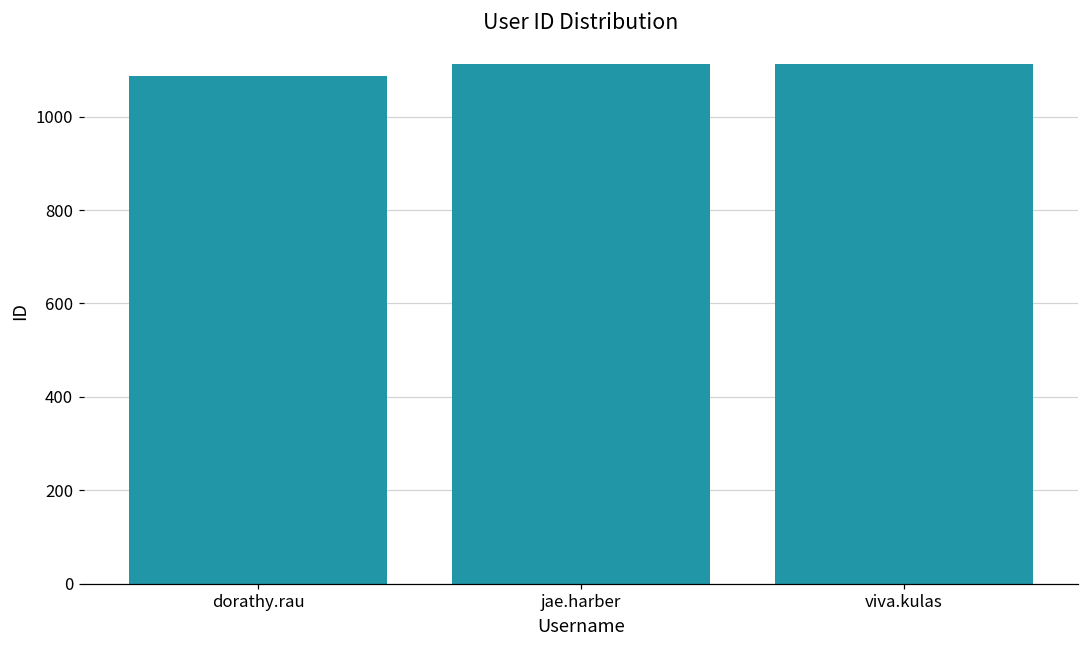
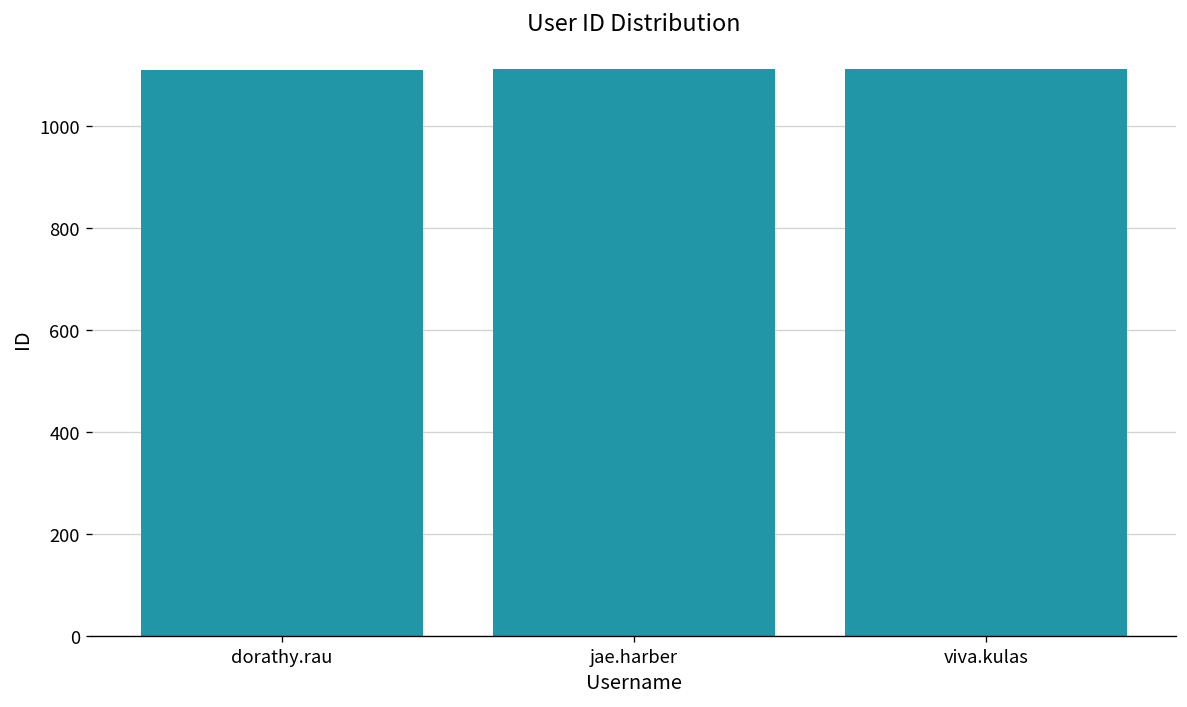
  {
-   "dorathy.rau": 1090,
+   "dorathy.rau": 1110,
    "jae.harber": 1110,
    "viva.kulas": 1110
  }
